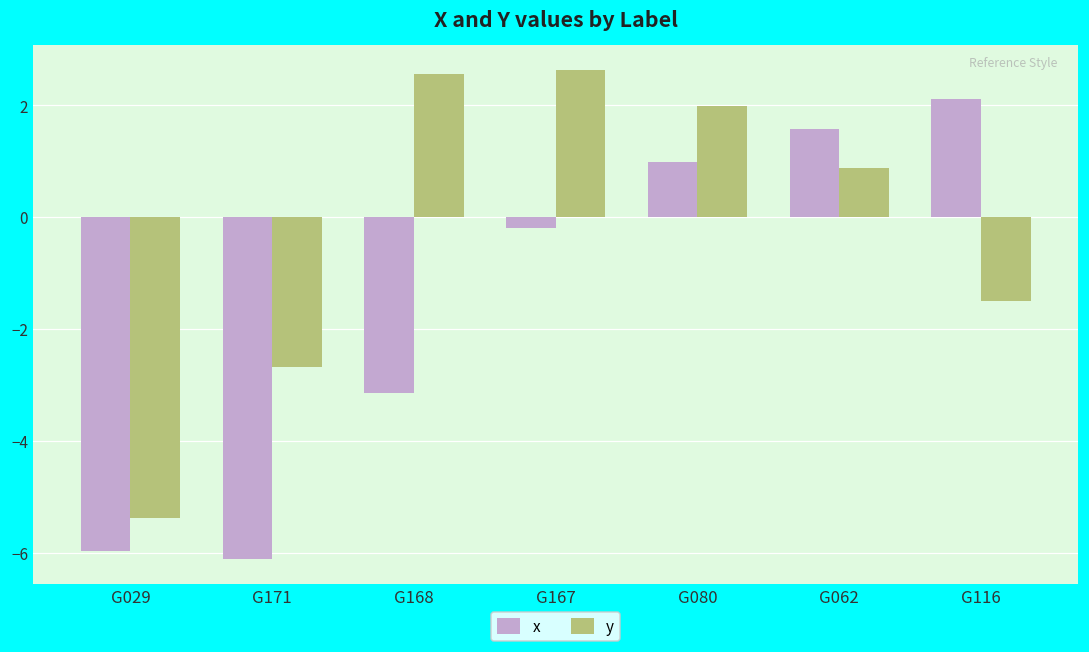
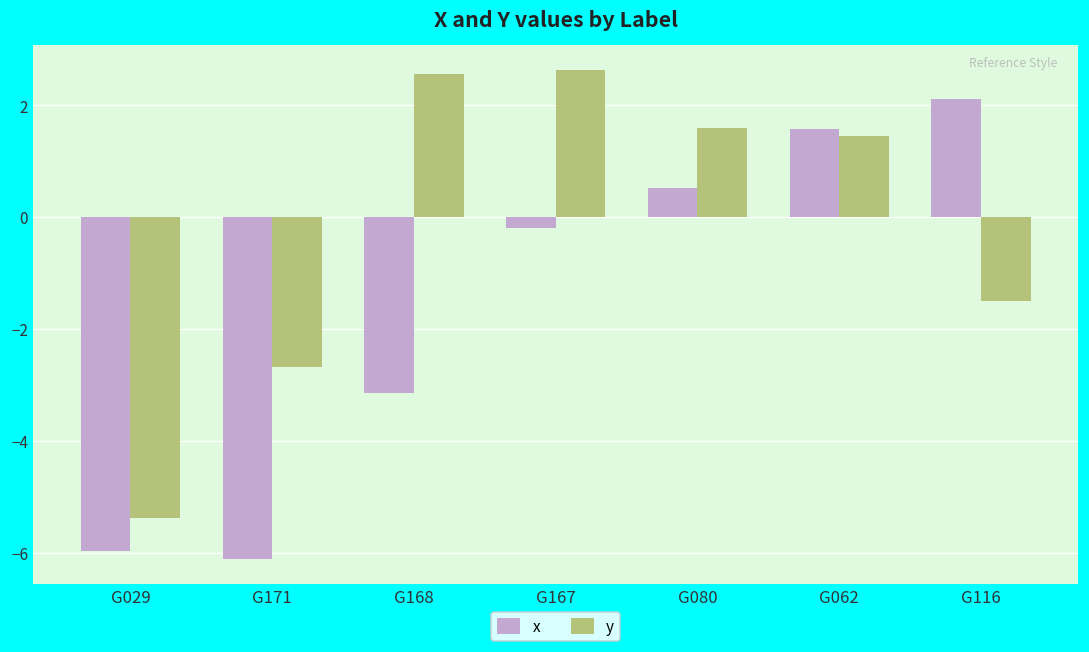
  {
    "x": {
      "G029": -6.0,
      "G171": -6.1,
      "G168": -3.1,
      "G167": -0.2,
-     "G080": 1.0,
+     "G080": 0.5,
      "G062": 1.6,
      "G116": 2.1
    },
    "y": {
      "G029": -5.4,
      "G171": -2.7,
      "G168": 2.6,
      "G167": 2.6,
-     "G080": 2.0,
-     "G062": 0.9,
+     "G080": 1.6,
+     "G062": 1.5,
      "G116": -1.5
    }
  }
